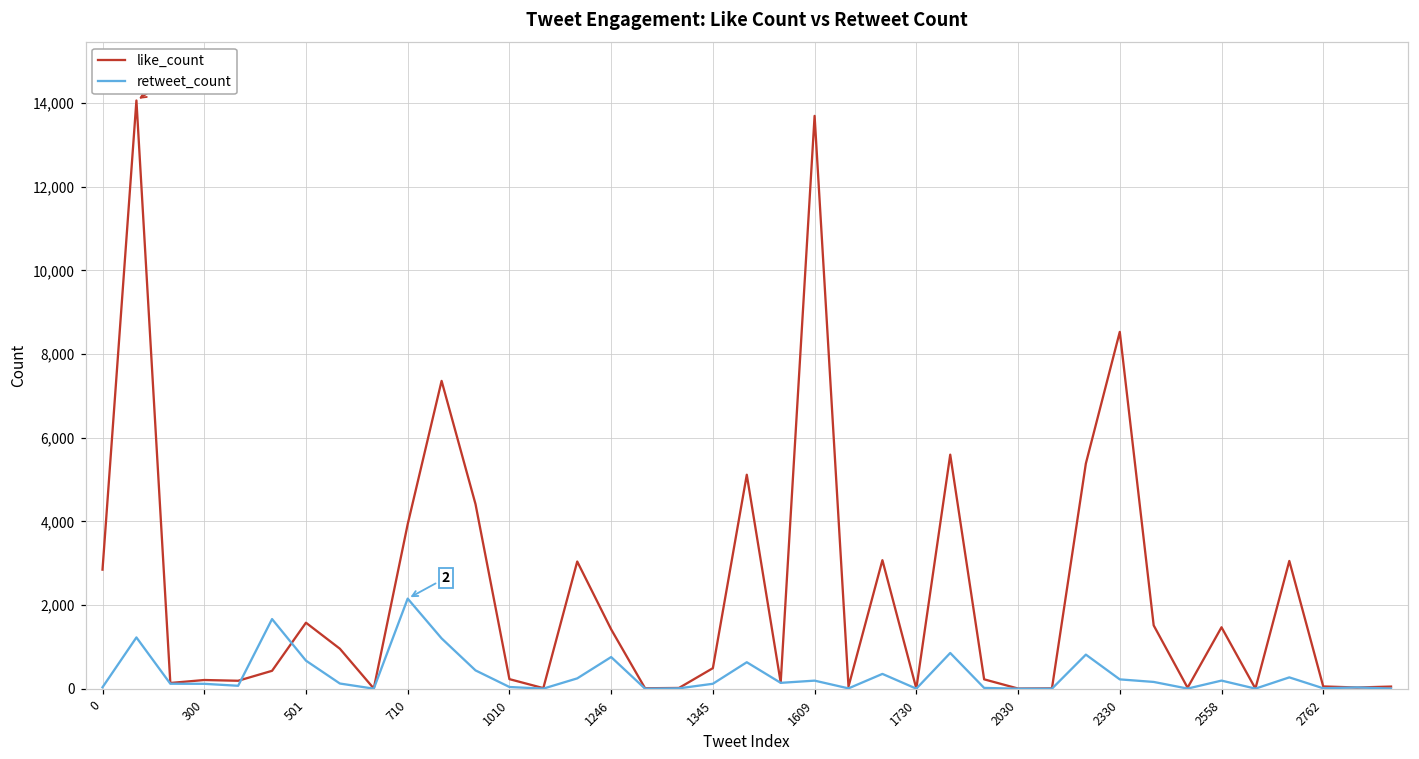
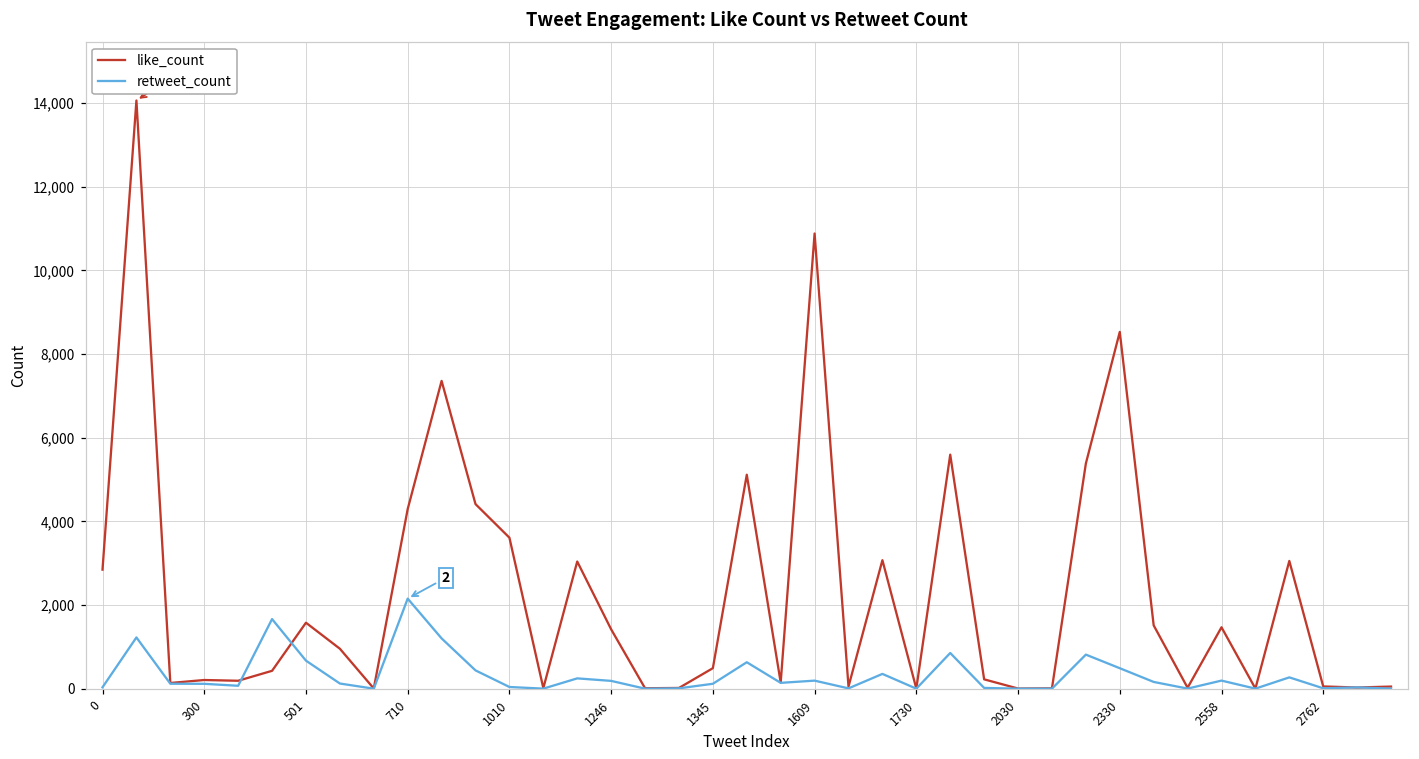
  {
    "like_count": {
      "0": "2,800",
      "300": "200",
      "501": "1,600",
-     "710": "3,900",
-     "1010": "200",
+     "710": "4,300",
+     "1010": "3,600",
      "1246": "1,400",
      "1345": "500",
-     "1609": "13,700",
+     "1609": "10,900",
      "2330": "8,500",
      "2558": "1,500"
    },
    "retweet_count": {
      "0": "0",
      "300": "100",
      "501": "700",
      "1010": "0",
-     "1246": "800",
+     "1246": "200",
      "1345": "100",
      "1609": "200",
-     "2330": "200",
+     "2330": "500",
      "2558": "200"
    }
  }
